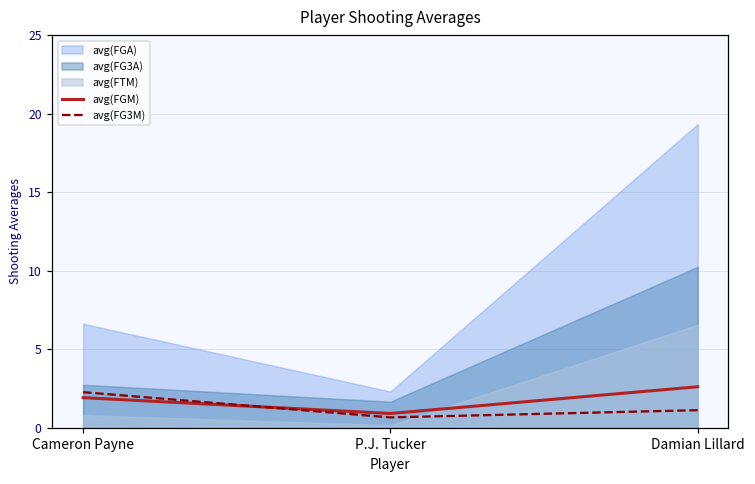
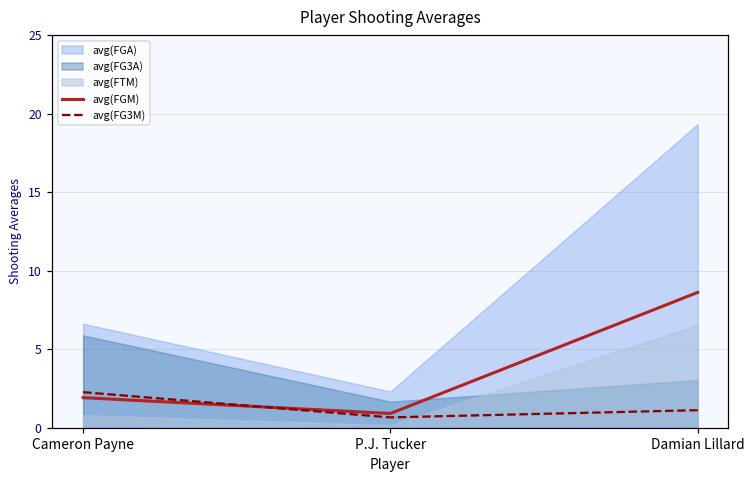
  {
    "avg(FGM)": {
      "Cameron Payne": 1.9,
      "P.J. Tucker": 0.9,
-     "Damian Lillard": 2.6
+     "Damian Lillard": 8.6
    },
    "avg(FG3M)": {
      "Cameron Payne": 2.3,
      "P.J. Tucker": 0.7,
      "Damian Lillard": 1.1
    },
    "avg(FG3A)": {
-     "Cameron Payne": 2.7,
+     "Cameron Payne": 5.9,
      "P.J. Tucker": 1.7,
-     "Damian Lillard": 10.2
+     "Damian Lillard": 3.0
    }
  }
